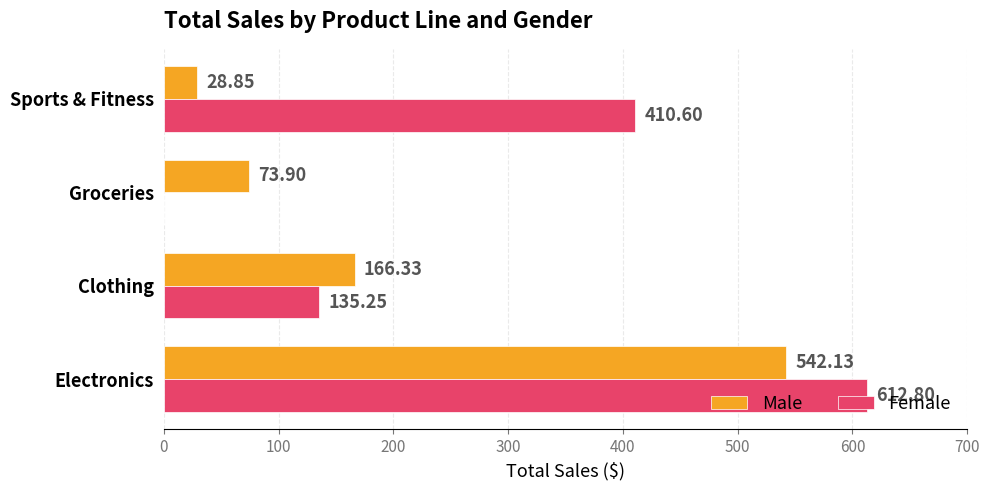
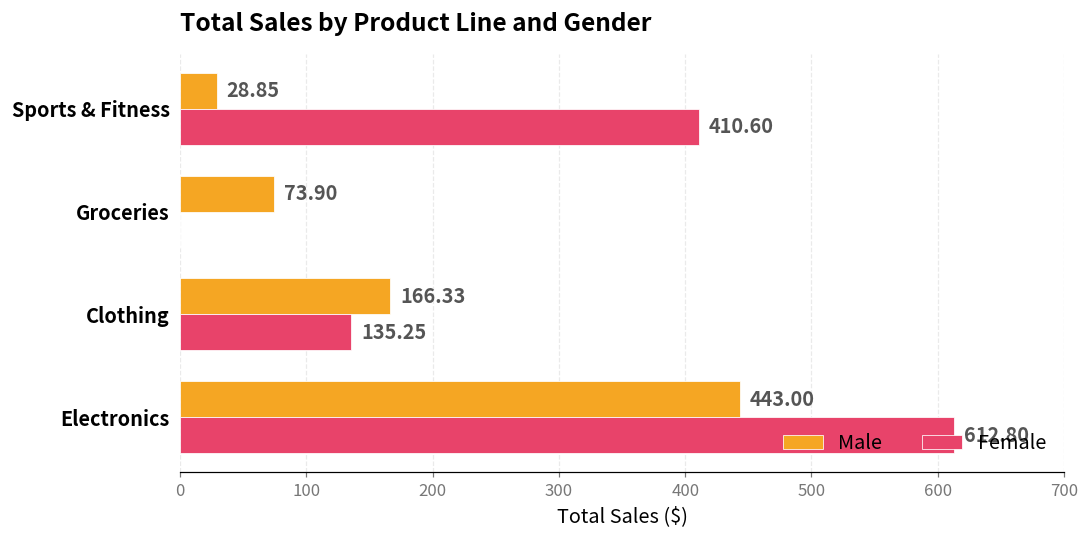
  {
    "Male": {
      "Sports & Fitness": 28.85,
      "Groceries": 73.90,
      "Clothing": 166.33,
-     "Electronics": 542.13
+     "Electronics": 443.00
    },
    "Female": {
      "Sports & Fitness": 410.60,
      "Clothing": 135.25,
      "Electronics": 612.80
    }
  }
